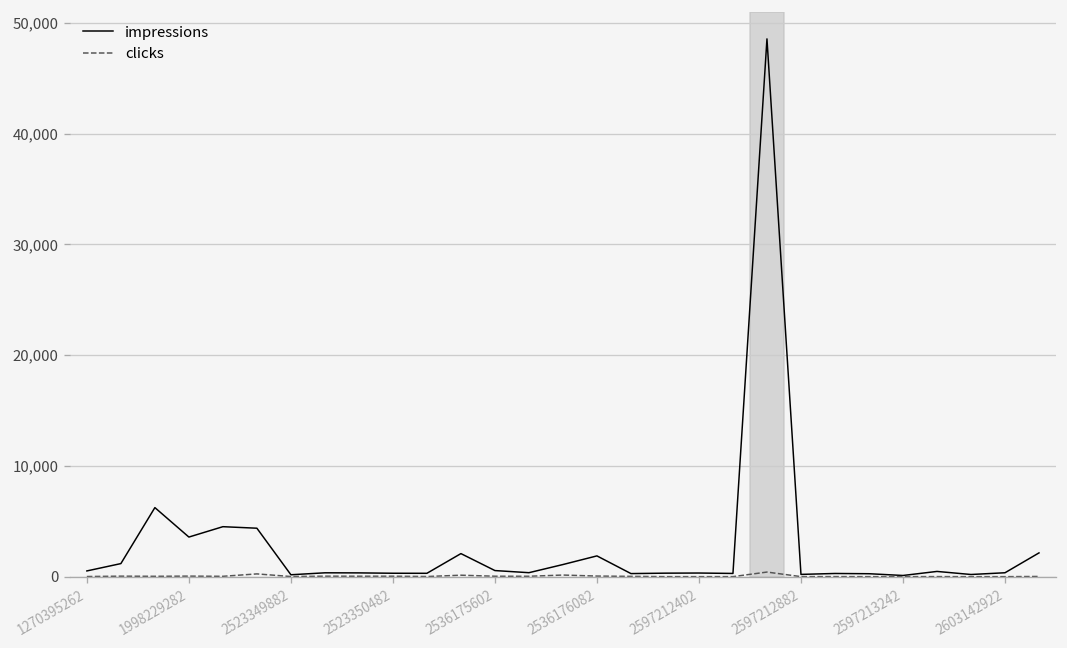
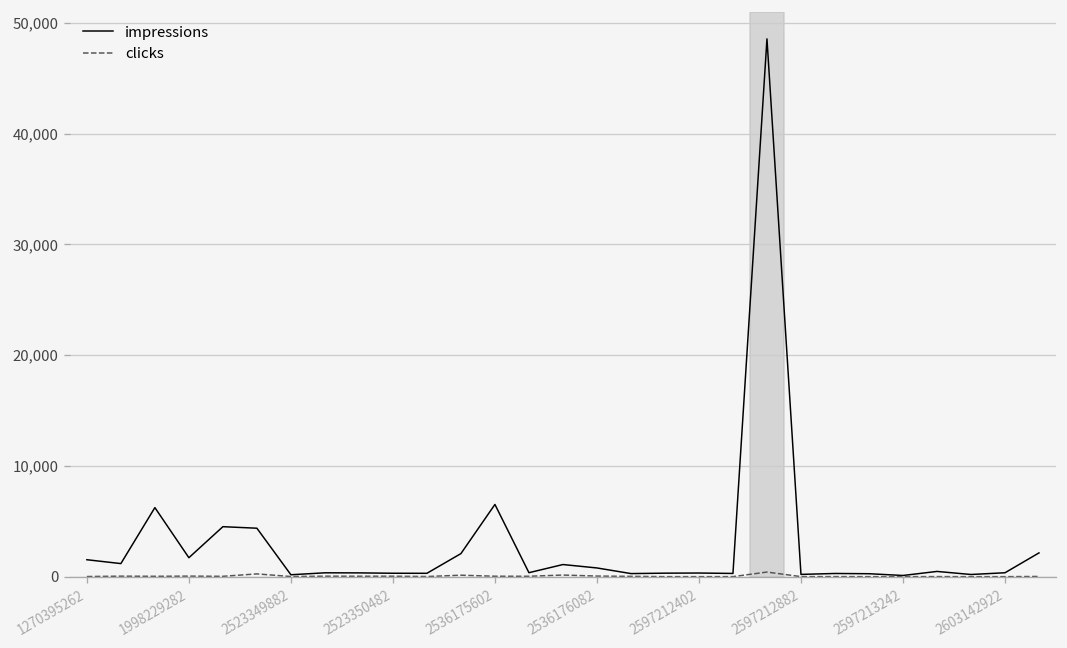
  {
    "impressions": {
-     "1270395262": "1,000",
-     "1998229282": "4,000",
-     "2536175602": "1,000",
-     "2536176082": "2,000",
+     "1270395262": "2,000",
+     "1998229282": "2,000",
+     "2536175602": "7,000",
+     "2536176082": "1,000",
      "2597212402": "0",
      "2603142922": "0"
    },
    "clicks": {
      "1270395262": "0",
      "1998229282": "0",
      "2536175602": "0",
      "2536176082": "0",
      "2597212402": "0",
      "2603142922": "0"
    }
  }
